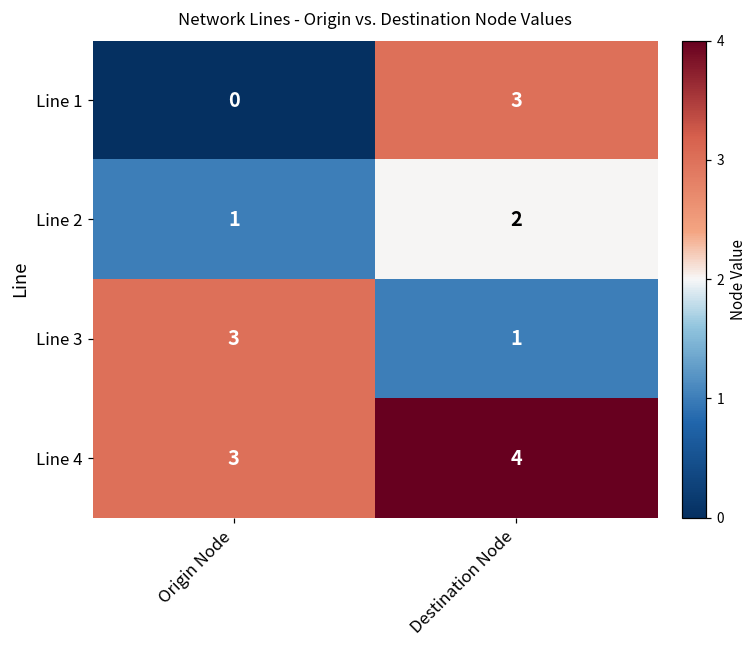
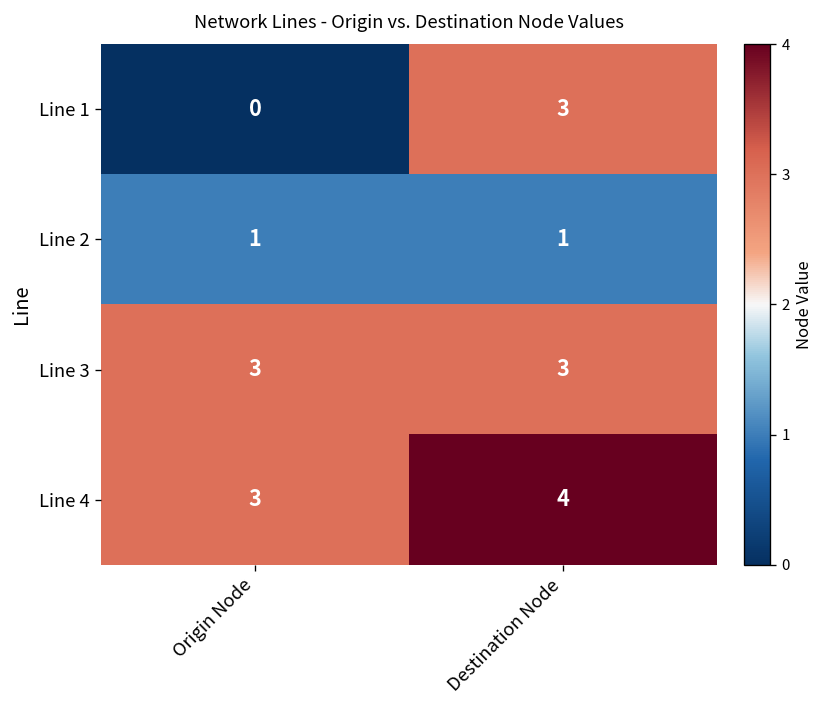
  {
    "Line 1": {
      "Origin Node": 0,
      "Destination Node": 3
    },
    "Line 2": {
      "Origin Node": 1,
-     "Destination Node": 2
+     "Destination Node": 1
    },
    "Line 3": {
      "Origin Node": 3,
-     "Destination Node": 1
+     "Destination Node": 3
    },
    "Line 4": {
      "Origin Node": 3,
      "Destination Node": 4
    }
  }
